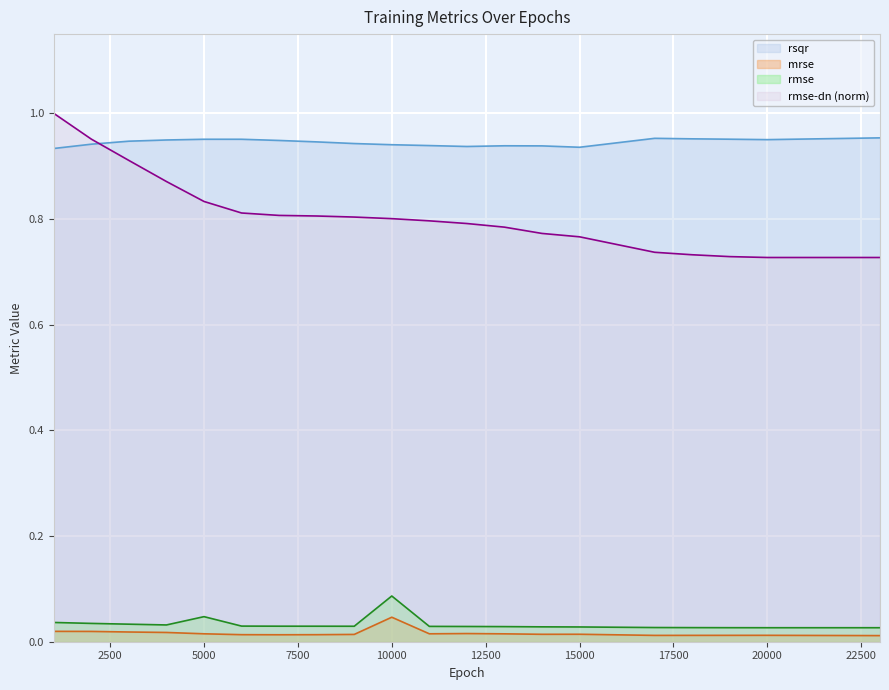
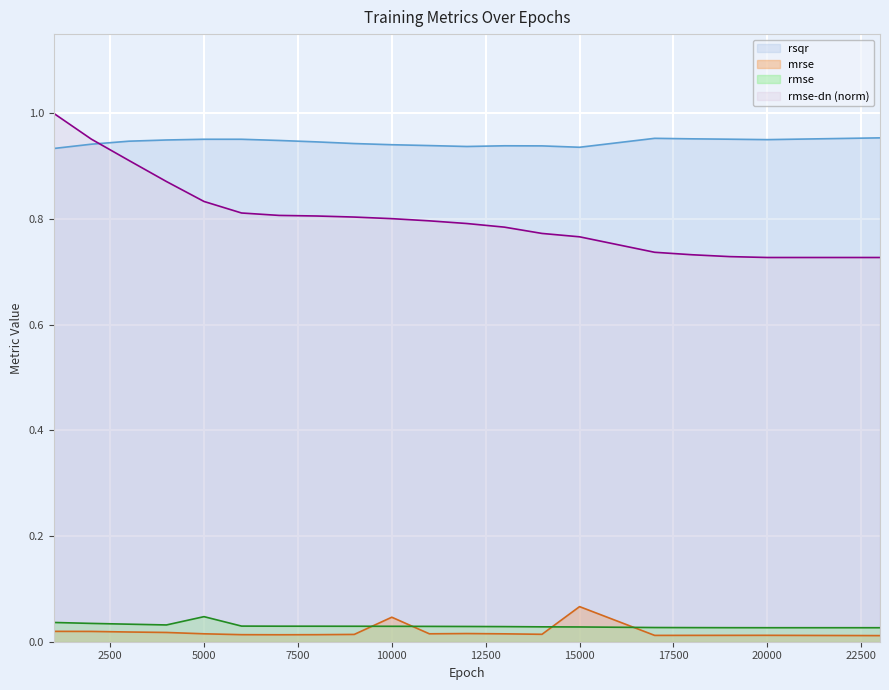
  {
    "mrse": {
      "5000": 0.01,
      "10000": 0.05,
-     "15000": 0.01,
+     "15000": 0.07,
      "20000": 0.01
    },
    "rmse": {
      "5000": 0.05,
-     "10000": 0.09,
+     "10000": 0.03,
      "15000": 0.03,
      "20000": 0.03
    }
  }
